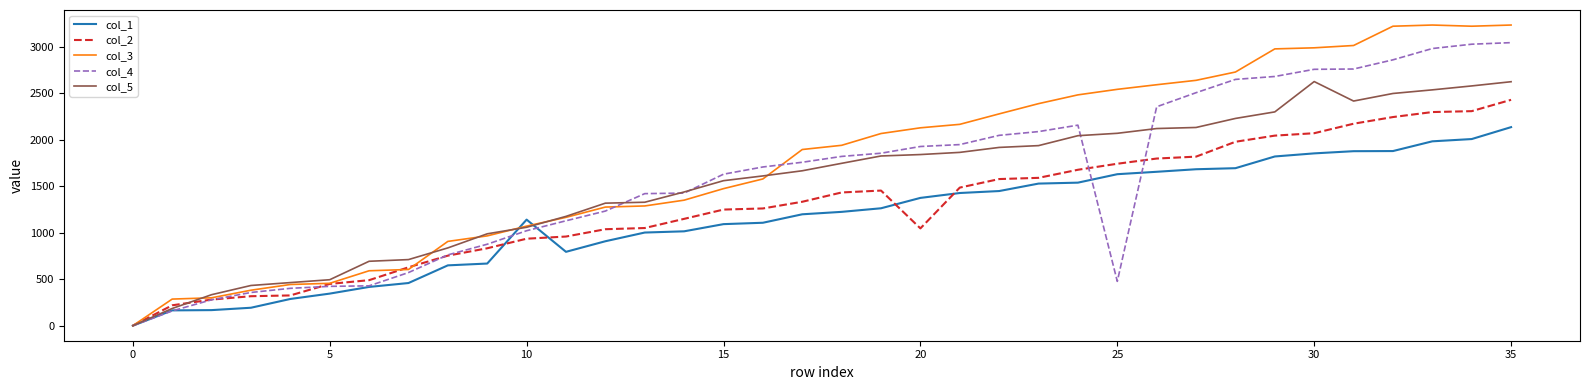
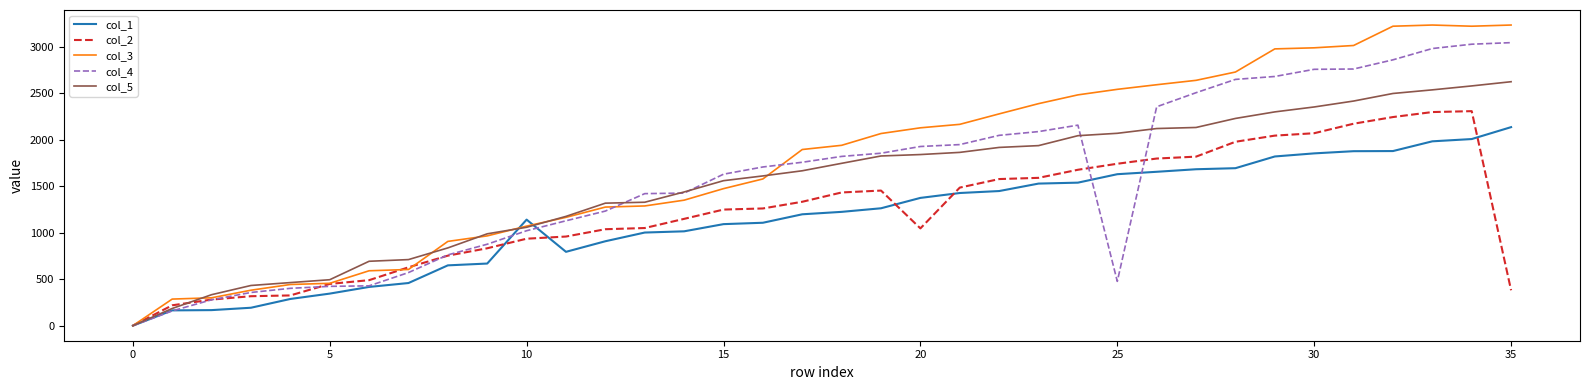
  {
    "col_1": {
      "5": 300,
      "10": 1100,
      "15": 1100,
      "20": 1400,
      "25": 1600,
      "30": 1900,
      "35": 2100
    },
    "col_2": {
      "10": 900,
      "15": 1300,
      "20": 1000,
      "25": 1700,
      "30": 2100,
-     "35": 2400
+     "35": 400
    },
    "col_3": {
      "15": 1500,
      "20": 2100,
      "25": 2500,
      "30": 3000,
      "35": 3200
    },
    "col_4": {
      "10": 1000,
      "15": 1600,
      "20": 1900,
      "25": 500,
      "30": 2800,
      "35": 3000
    },
    "col_5": {
      "5": 500,
      "15": 1600,
      "20": 1800,
      "25": 2100,
-     "30": 2600,
+     "30": 2400,
      "35": 2600
    }
  }
